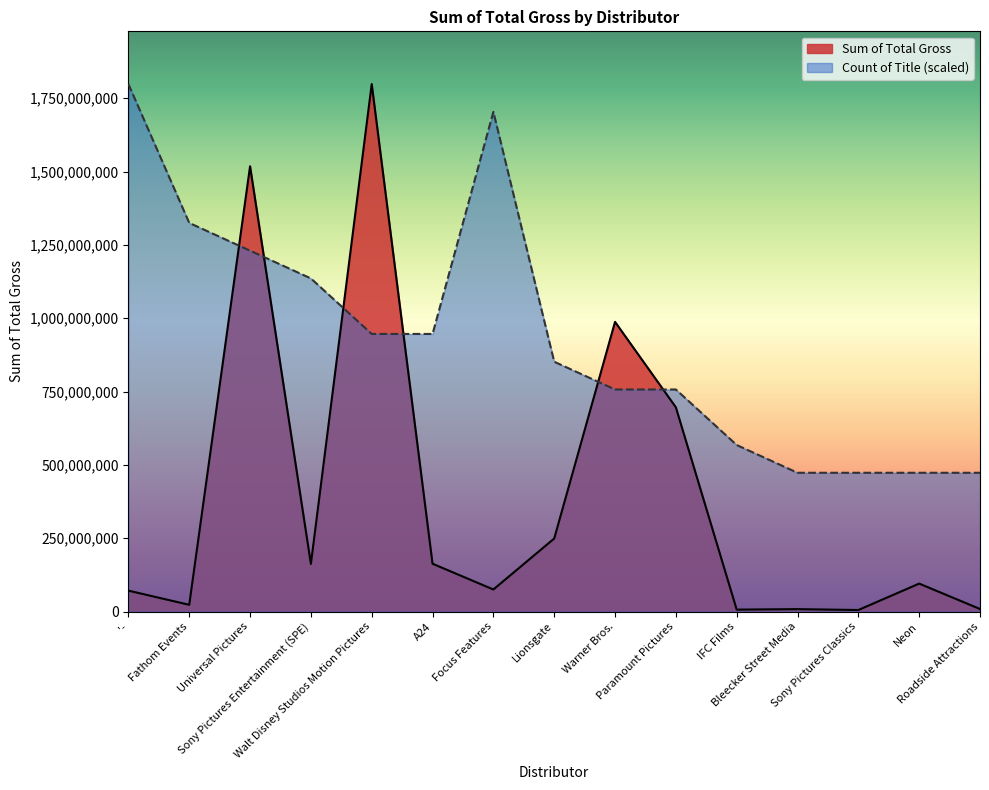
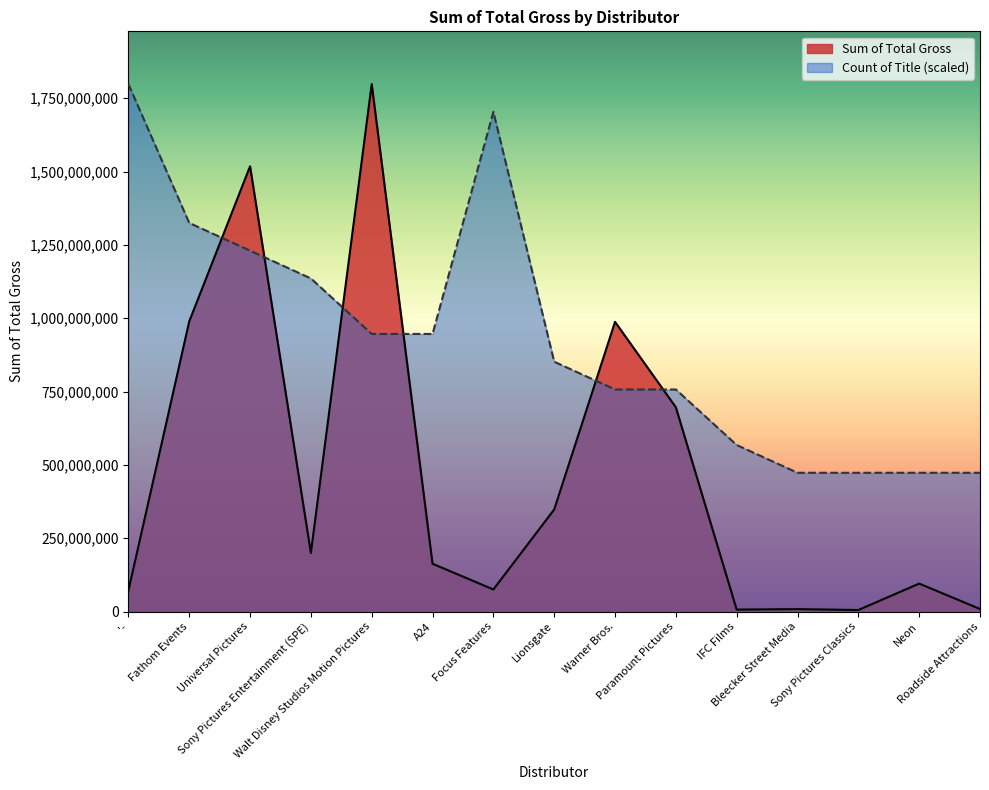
  {
    "Sum of Total Gross": {
      "'-": "70,000,000",
-     "Fathom Events": "20,000,000",
+     "Fathom Events": "990,000,000",
      "Universal Pictures": "1,520,000,000",
-     "Sony Pictures Entertainment (SPE)": "160,000,000",
+     "Sony Pictures Entertainment (SPE)": "200,000,000",
      "Walt Disney Studios Motion Pictures": "1,800,000,000",
      "A24": "160,000,000",
      "Focus Features": "80,000,000",
-     "Lionsgate": "250,000,000",
+     "Lionsgate": "350,000,000",
      "Warner Bros.": "990,000,000",
      "Paramount Pictures": "700,000,000",
      "IFC Films": "10,000,000",
      "Bleecker Street Media": "10,000,000",
      "Sony Pictures Classics": "10,000,000",
      "Neon": "100,000,000",
      "Roadside Attractions": "10,000,000"
    },
    "Count of Title (scaled)": {
      "'-": "1,800,000,000",
      "Fathom Events": "1,320,000,000",
      "Universal Pictures": "1,230,000,000",
      "Sony Pictures Entertainment (SPE)": "1,140,000,000",
      "Walt Disney Studios Motion Pictures": "950,000,000",
      "A24": "950,000,000",
      "Focus Features": "1,700,000,000",
      "Lionsgate": "850,000,000",
      "Warner Bros.": "760,000,000",
      "Paramount Pictures": "760,000,000",
      "IFC Films": "570,000,000",
      "Bleecker Street Media": "470,000,000",
      "Sony Pictures Classics": "470,000,000",
      "Neon": "470,000,000",
      "Roadside Attractions": "470,000,000"
    }
  }
